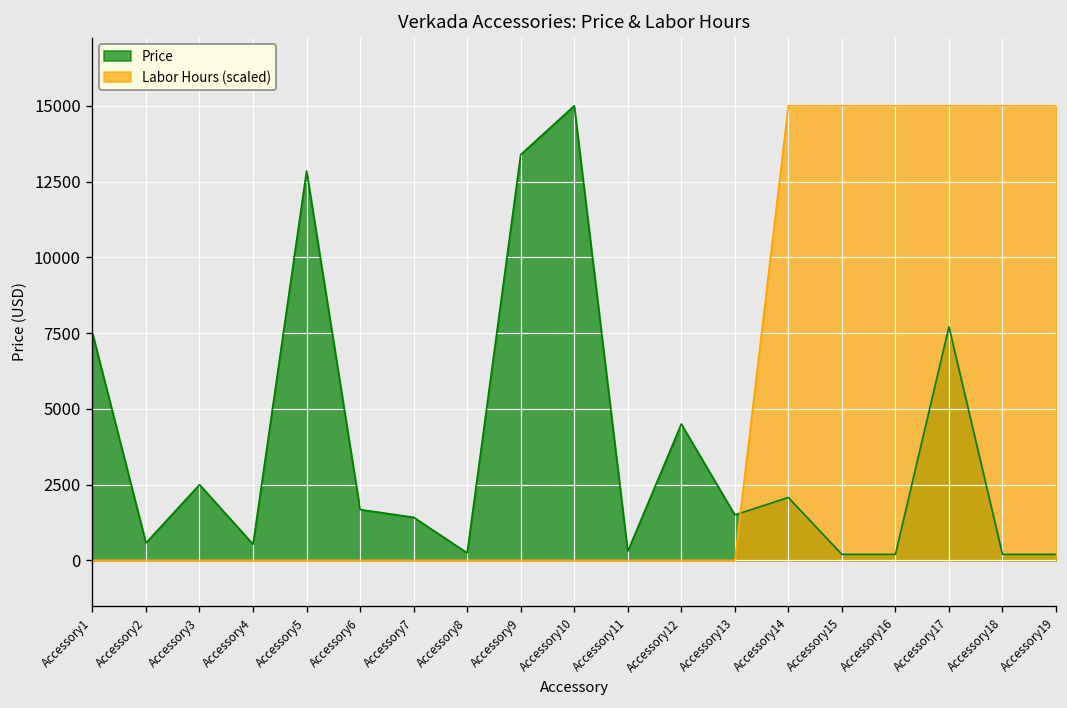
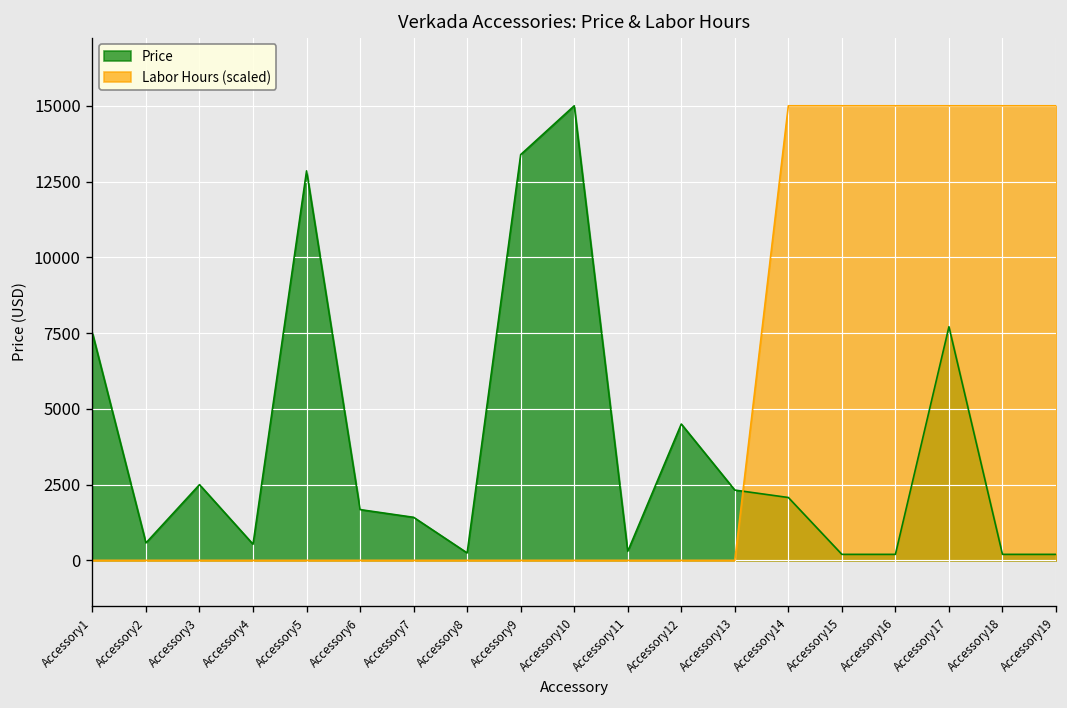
  {
    "Price": {
      "Accessory1": 7500,
      "Accessory2": 600,
      "Accessory3": 2500,
      "Accessory4": 500,
      "Accessory5": 12900,
      "Accessory6": 1700,
      "Accessory7": 1400,
      "Accessory8": 200,
      "Accessory9": 13400,
      "Accessory10": 15000,
      "Accessory11": 300,
      "Accessory12": 4500,
-     "Accessory13": 1500,
+     "Accessory13": 2300,
      "Accessory14": 2100,
      "Accessory15": 200,
      "Accessory16": 200,
      "Accessory17": 7700,
      "Accessory18": 200,
      "Accessory19": 200
    },
    "Labor Hours (scaled)": {
      "Accessory1": 0,
      "Accessory2": 0,
      "Accessory3": 0,
      "Accessory4": 0,
      "Accessory5": 0,
      "Accessory6": 0,
      "Accessory7": 0,
      "Accessory8": 0,
      "Accessory9": 0,
      "Accessory10": 0,
      "Accessory11": 0,
      "Accessory12": 0,
      "Accessory13": 0,
      "Accessory14": 15000,
      "Accessory15": 15000,
      "Accessory16": 15000,
      "Accessory17": 15000,
      "Accessory18": 15000,
      "Accessory19": 15000
    }
  }
